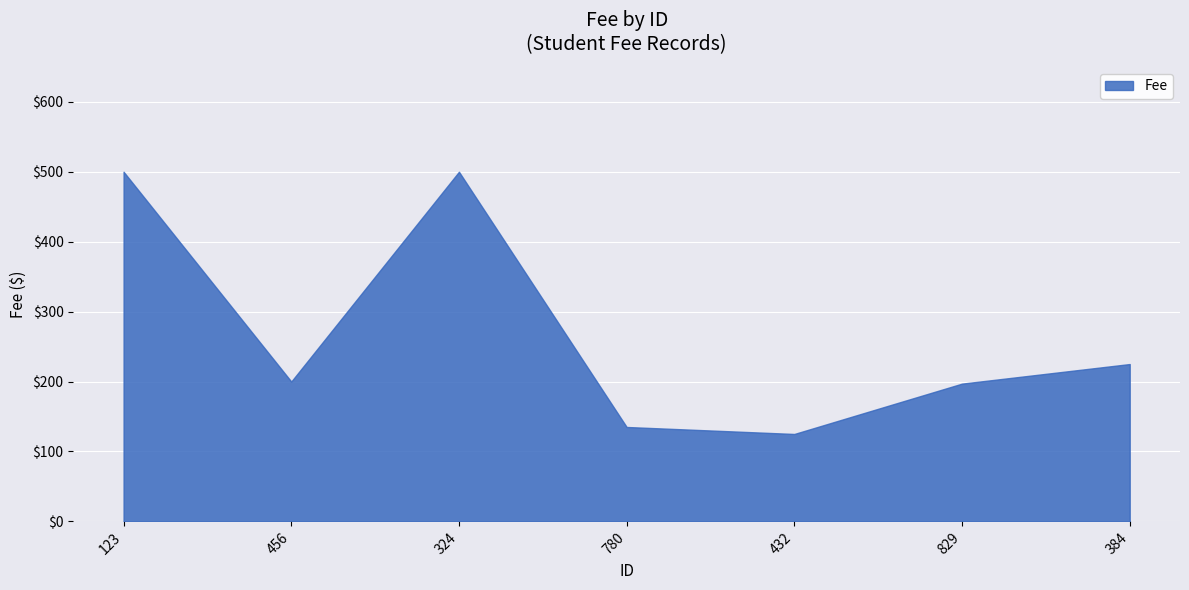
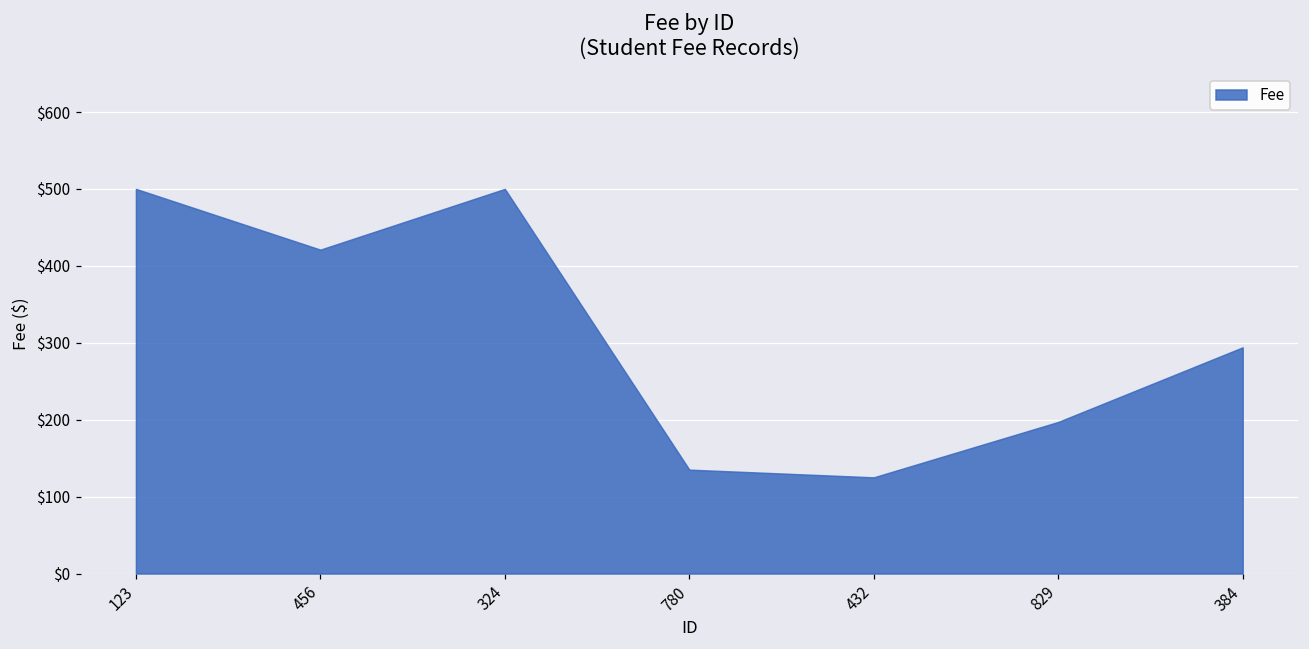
  {
    "123": "$500",
-   "456": "$200",
+   "456": "$420",
    "324": "$500",
    "780": "$140",
    "432": "$130",
    "829": "$200",
-   "384": "$230"
+   "384": "$290"
  }
